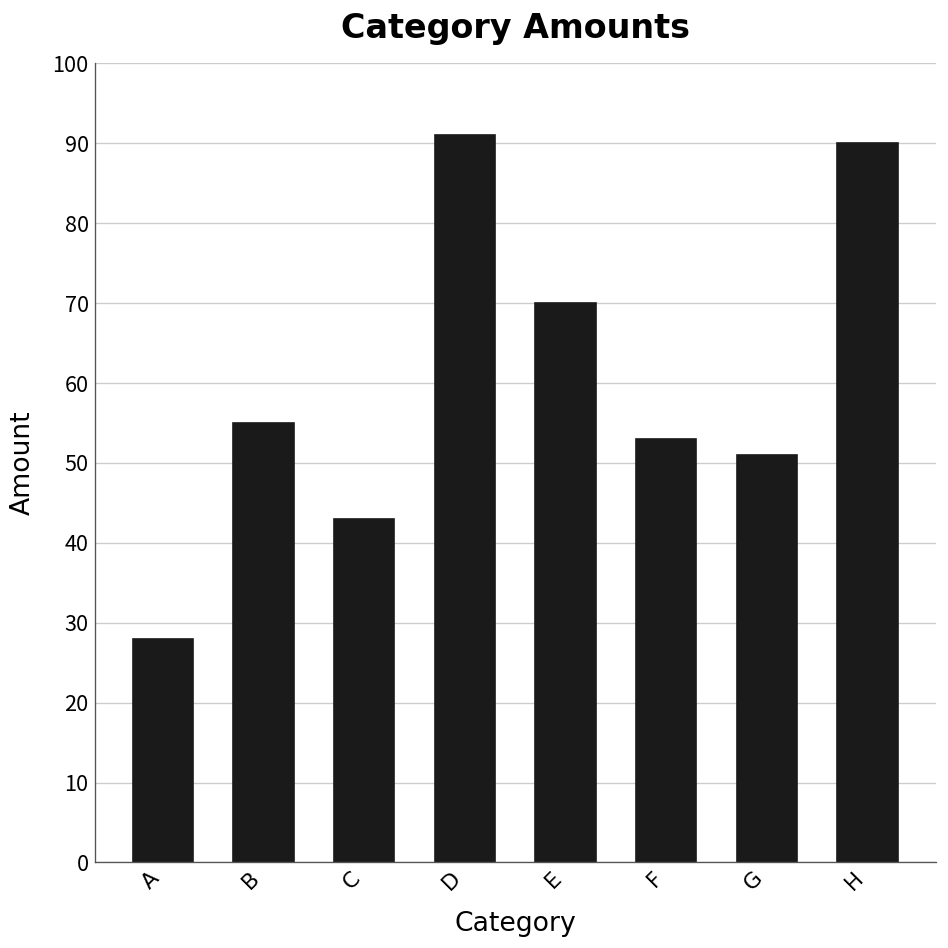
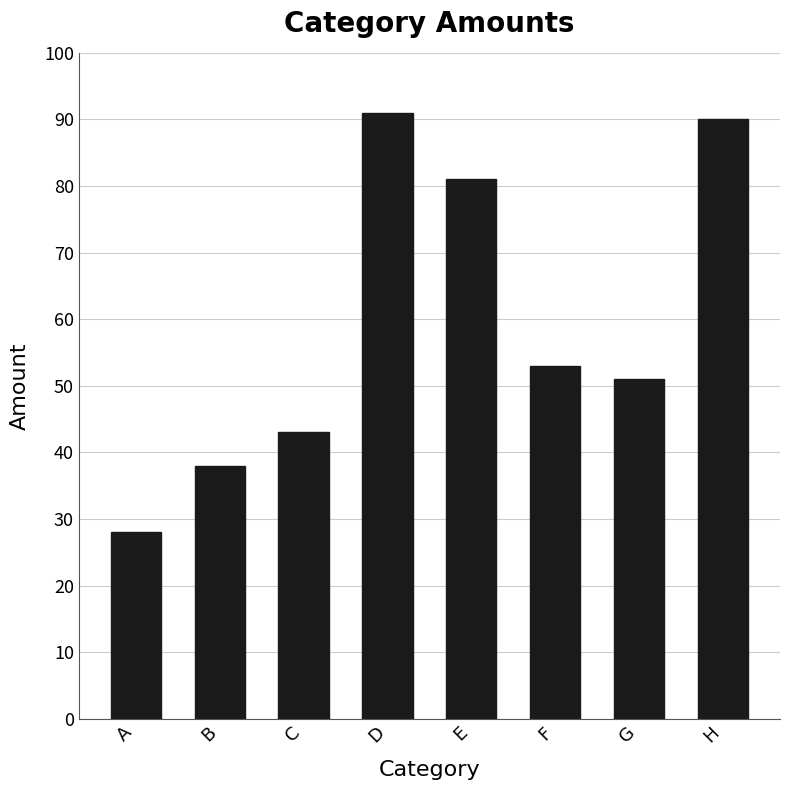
  {
    "A": 28,
-   "B": 55,
+   "B": 38,
    "C": 43,
    "D": 91,
-   "E": 70,
+   "E": 81,
    "F": 53,
    "G": 51,
    "H": 90
  }
